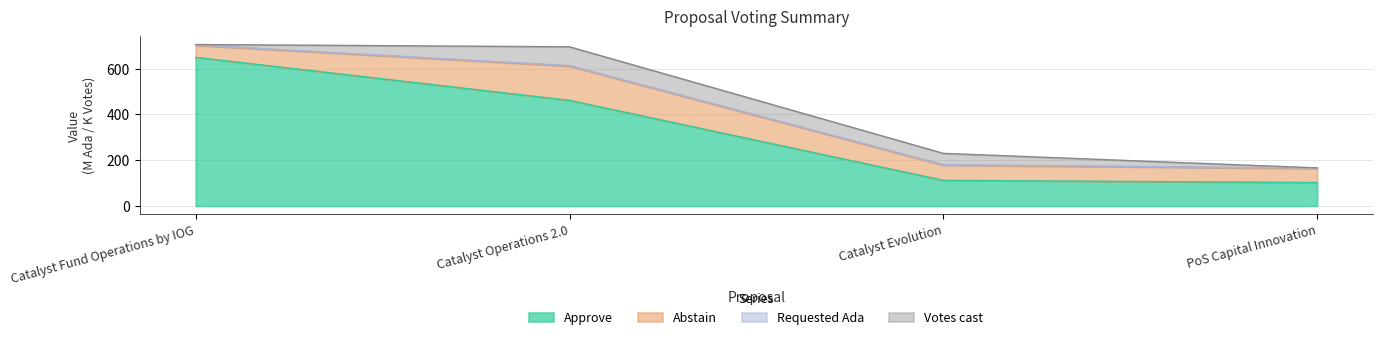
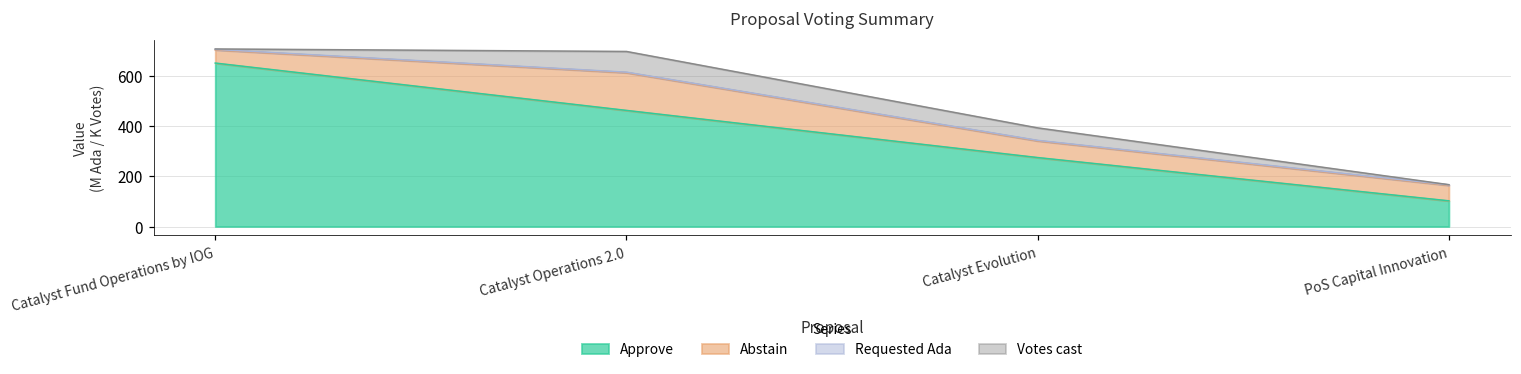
  {
    "Approve": {
      "Catalyst Fund Operations by IOG": 650,
      "Catalyst Operations 2.0": 460,
-     "Catalyst Evolution": 110,
+     "Catalyst Evolution": 270,
      "PoS Capital Innovation": 100
    }
  }
